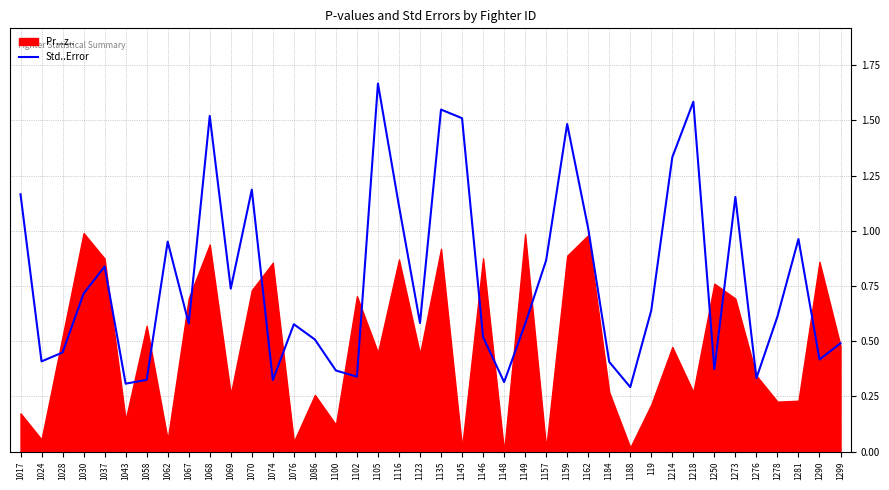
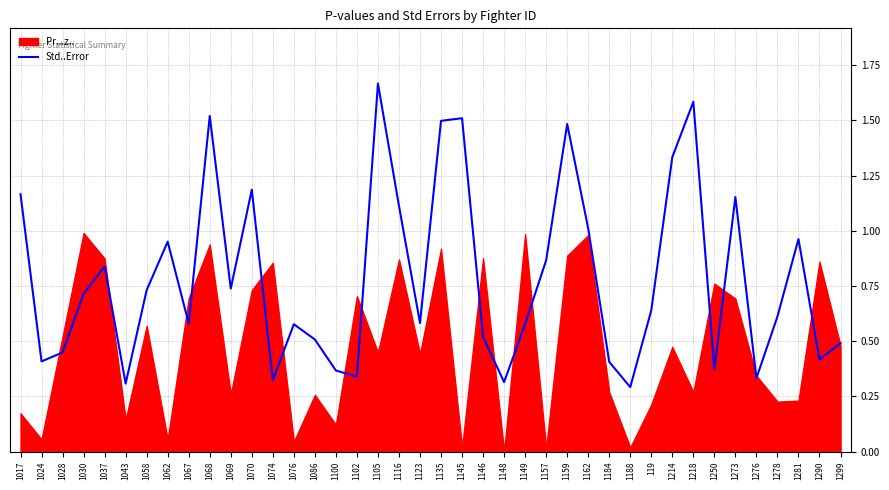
  {
    "Std..Error": {
      "1017": 1.17,
      "1024": 0.41,
      "1028": 0.45,
      "1030": 0.72,
      "1037": 0.84,
      "1043": 0.31,
-     "1058": 0.32,
+     "1058": 0.73,
      "1062": 0.95,
      "1067": 0.58,
      "1068": 1.52,
      "1069": 0.74,
      "1070": 1.19,
      "1074": 0.32,
      "1076": 0.58,
      "1086": 0.51,
      "1100": 0.37,
      "1102": 0.34,
      "1105": 1.67,
      "1116": 1.11,
      "1123": 0.58,
-     "1135": 1.55,
+     "1135": 1.50,
      "1145": 1.51,
      "1146": 0.52,
      "1148": 0.31,
      "1149": 0.58,
      "1157": 0.87,
      "1159": 1.48,
      "1162": 1.01,
      "1184": 0.41,
      "1188": 0.29,
      "119": 0.64,
      "1214": 1.33,
      "1218": 1.58,
      "1250": 0.37,
      "1273": 1.15,
      "1276": 0.33,
      "1278": 0.61,
      "1281": 0.96,
      "1290": 0.42
    },
    "Pr...z..": {
      "1017": 0.17,
      "1024": 0.05,
      "1028": 0.52,
      "1030": 0.99,
      "1037": 0.87,
      "1043": 0.14,
      "1058": 0.57,
      "1062": 0.05,
      "1067": 0.69,
      "1068": 0.94,
      "1069": 0.26,
      "1070": 0.73,
      "1074": 0.86,
      "1076": 0.04,
      "1086": 0.26,
      "1100": 0.12,
      "1102": 0.70,
      "1105": 0.45,
      "1116": 0.87,
      "1123": 0.44,
      "1135": 0.92,
      "1145": 0.02,
      "1146": 0.88,
      "1149": 0.98,
      "1157": 0.02,
      "1159": 0.89,
      "1162": 0.98,
      "1184": 0.27,
      "1188": 0.02,
      "119": 0.21,
      "1214": 0.47,
      "1218": 0.27,
      "1250": 0.76,
      "1273": 0.69,
      "1276": 0.34,
      "1278": 0.23,
      "1281": 0.23,
      "1290": 0.86
    }
  }
